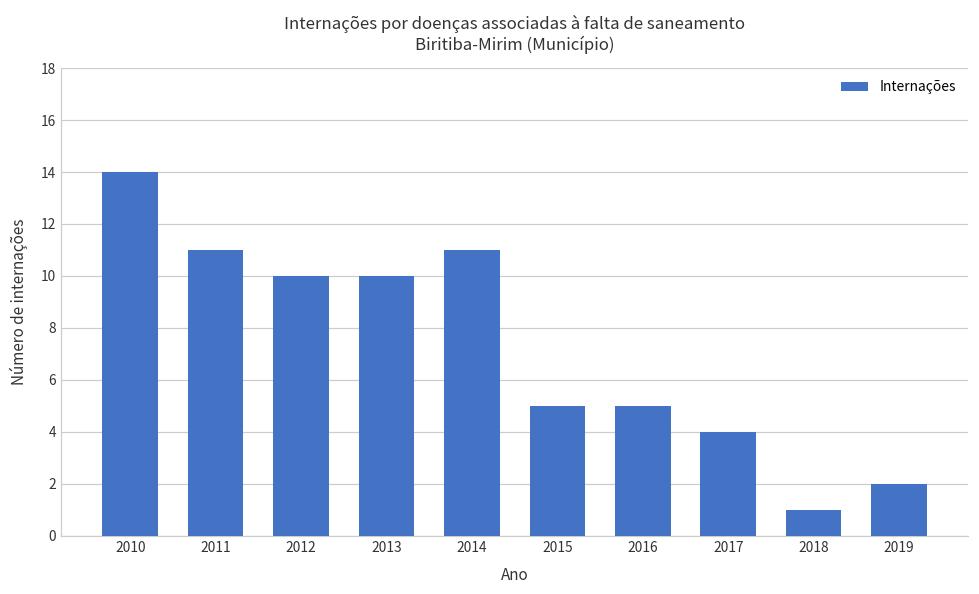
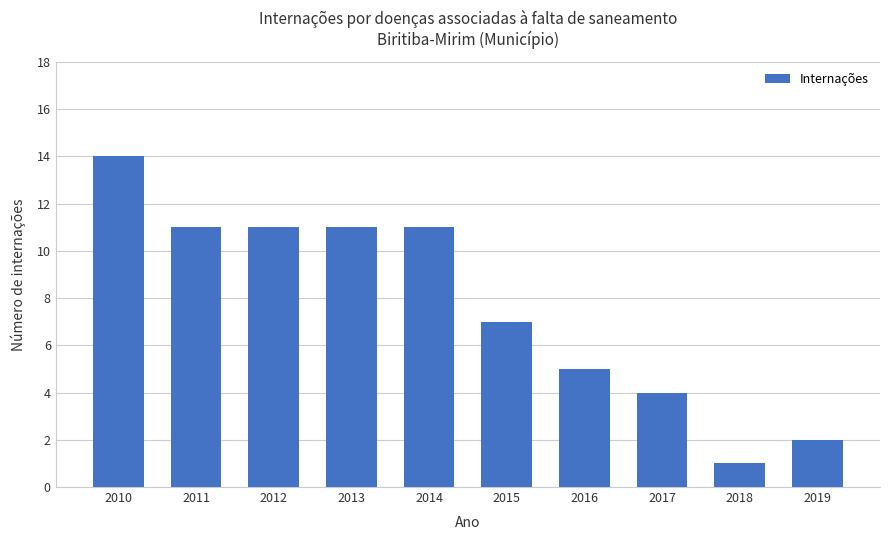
  {
    "2010": 14,
    "2011": 11,
-   "2012": 10,
-   "2013": 10,
+   "2012": 11,
+   "2013": 11,
    "2014": 11,
-   "2015": 5,
+   "2015": 7,
    "2016": 5,
    "2017": 4,
    "2018": 1,
    "2019": 2
  }
